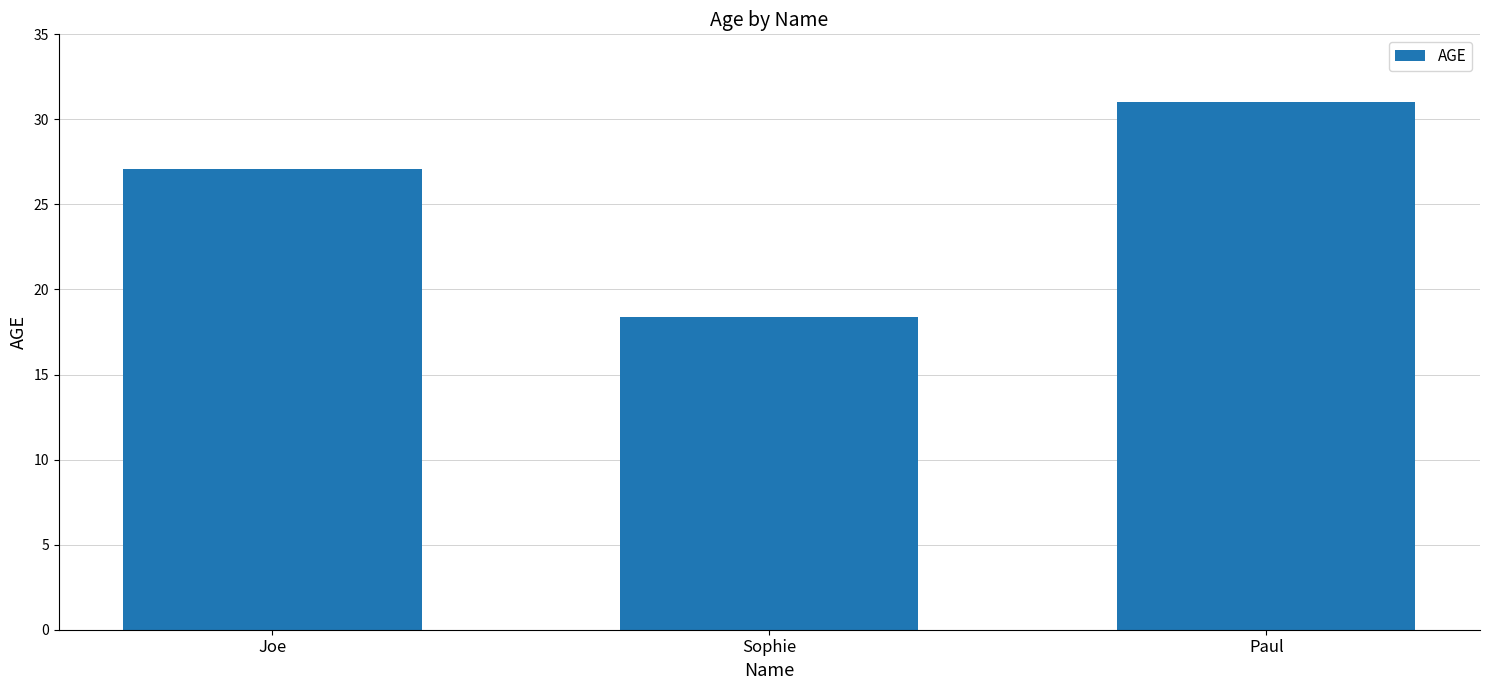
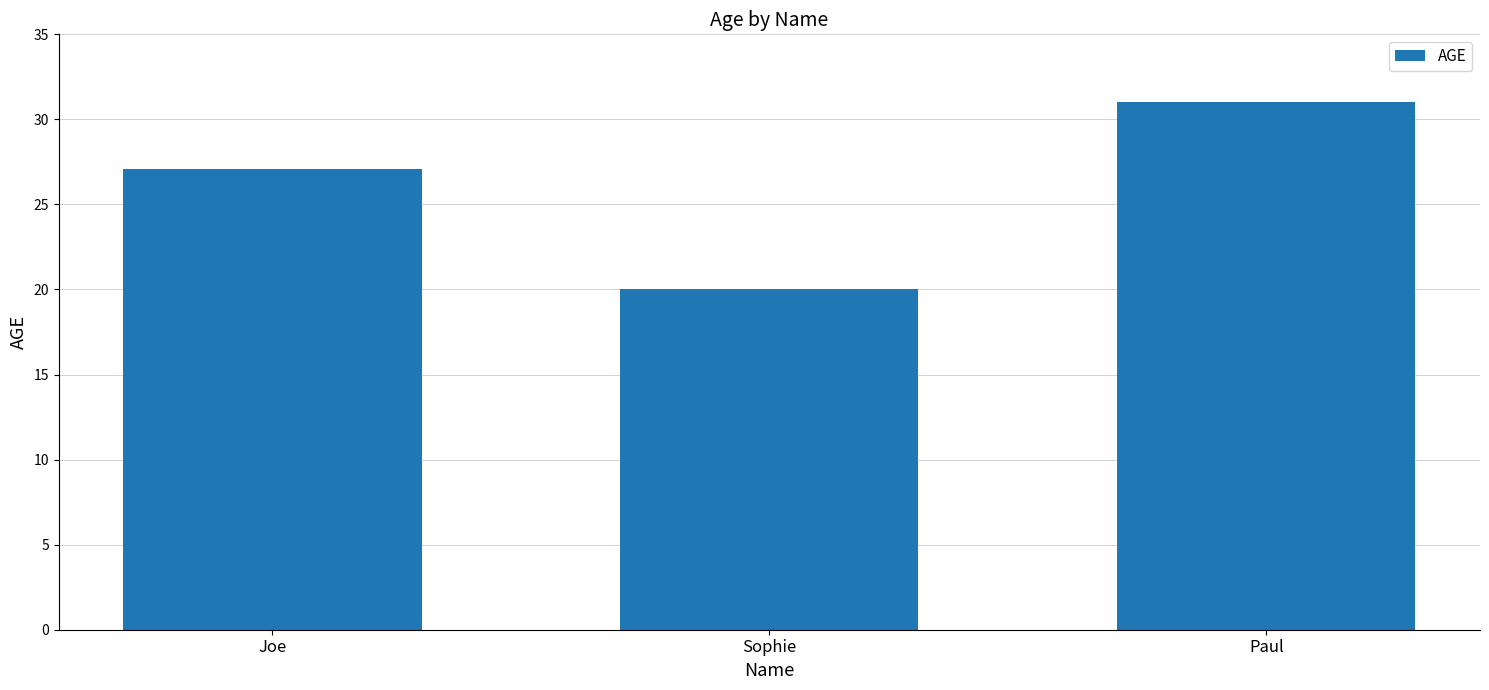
  {
    "Joe": 27.1,
-   "Sophie": 18.4,
+   "Sophie": 20.0,
    "Paul": 31.0
  }
